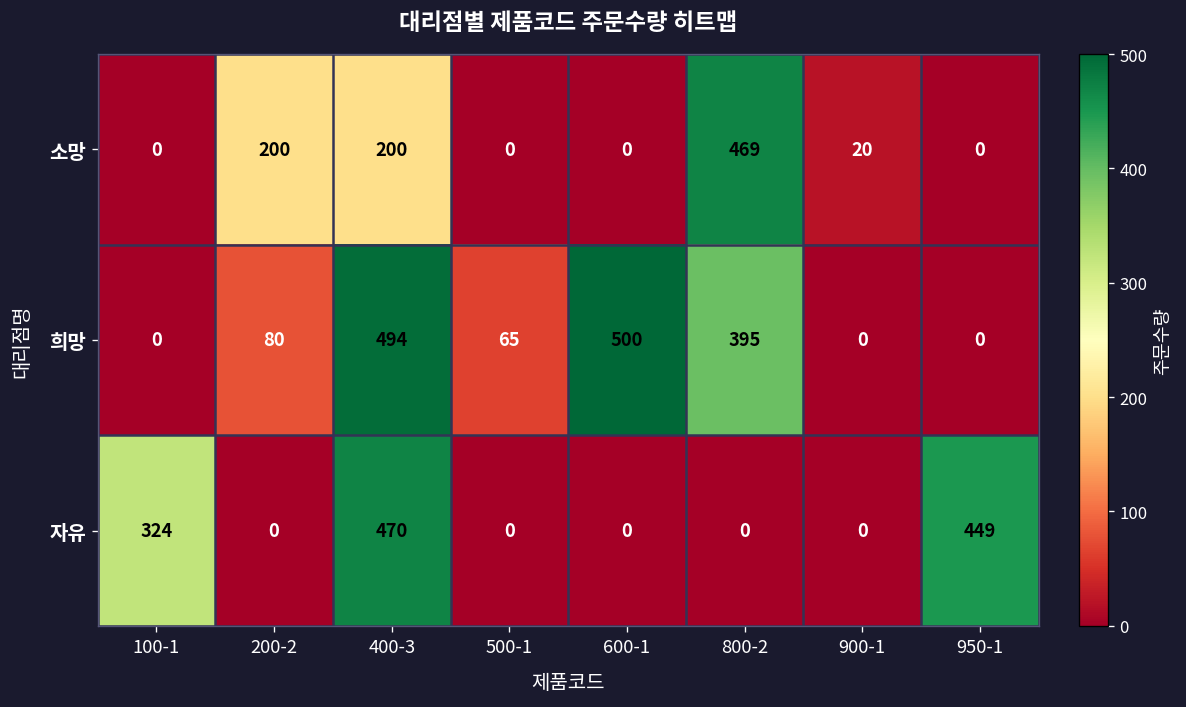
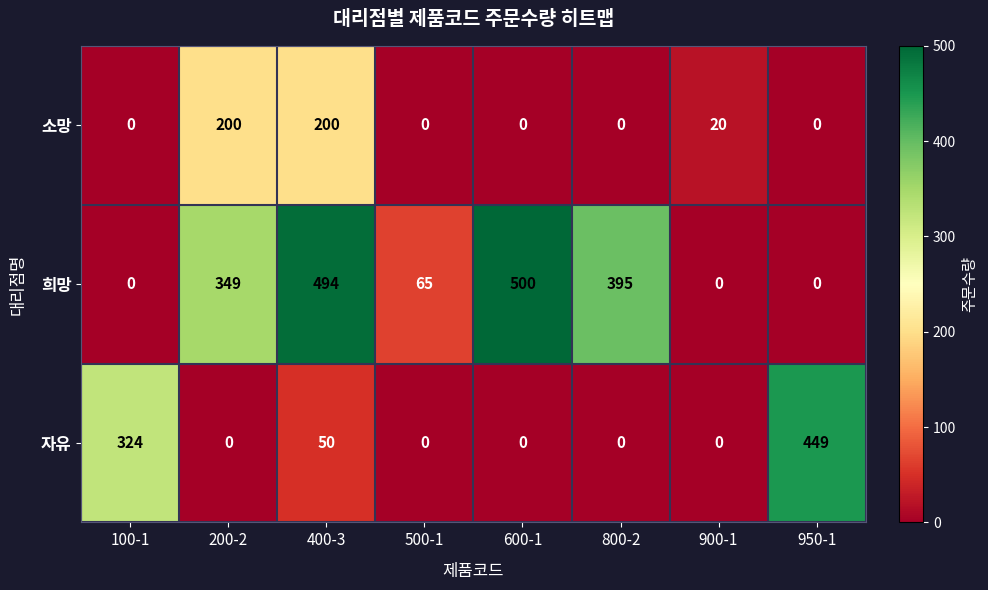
  {
    "소망": {
      "100-1": 0,
      "200-2": 200,
      "400-3": 200,
      "500-1": 0,
      "600-1": 0,
-     "800-2": 469,
+     "800-2": 0,
      "900-1": 20,
      "950-1": 0
    },
    "희망": {
      "100-1": 0,
-     "200-2": 80,
+     "200-2": 349,
      "400-3": 494,
      "500-1": 65,
      "600-1": 500,
      "800-2": 395,
      "900-1": 0,
      "950-1": 0
    },
    "자유": {
      "100-1": 324,
      "200-2": 0,
-     "400-3": 470,
+     "400-3": 50,
      "500-1": 0,
      "600-1": 0,
      "800-2": 0,
      "900-1": 0,
      "950-1": 449
    }
  }
